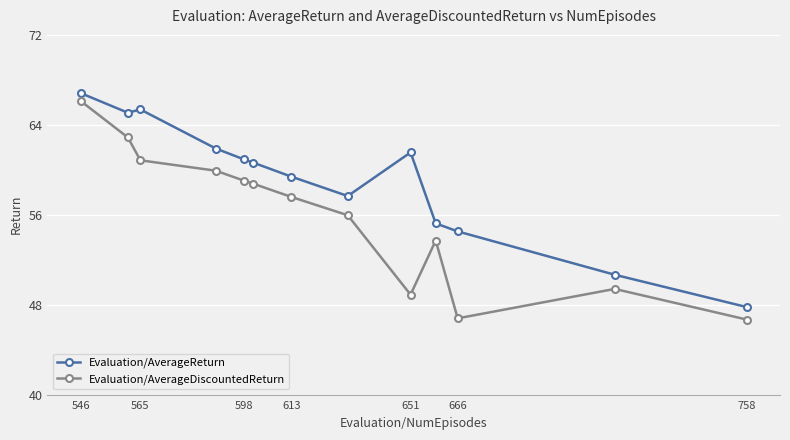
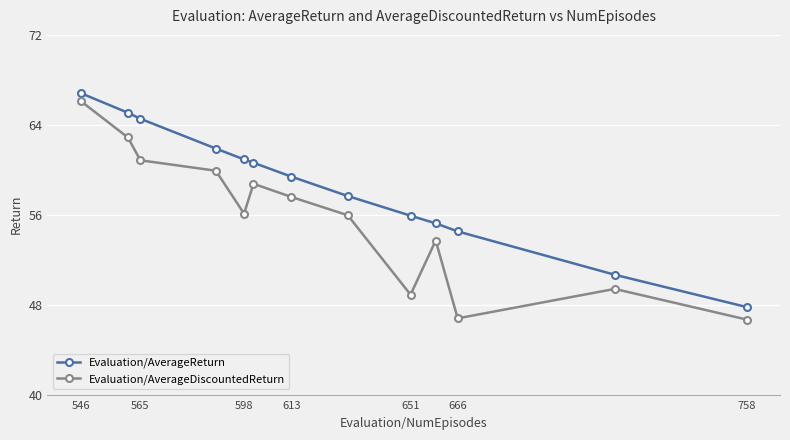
  {
    "Evaluation/AverageReturn": {
      "546": 66.8,
-     "565": 65.4,
+     "565": 64.5,
      "598": 60.9,
      "613": 59.4,
-     "651": 61.5,
+     "651": 55.9,
      "666": 54.5,
      "758": 47.8
    },
    "Evaluation/AverageDiscountedReturn": {
      "546": 66.1,
      "565": 60.8,
-     "598": 59.0,
+     "598": 56.1,
      "613": 57.6,
      "651": 48.9,
      "666": 46.8,
      "758": 46.7
    }
  }
